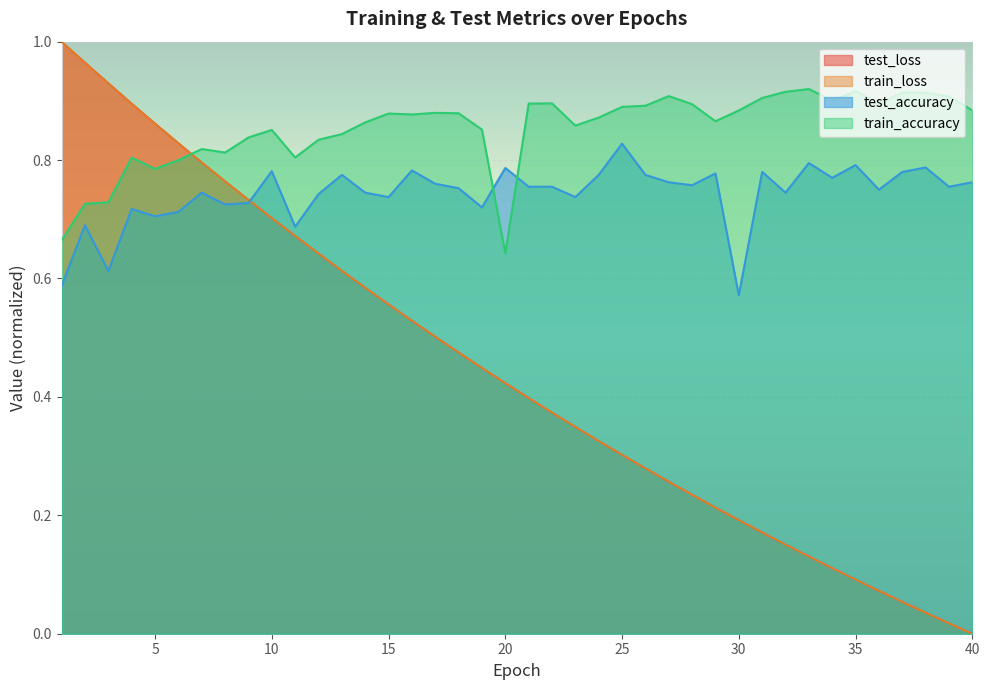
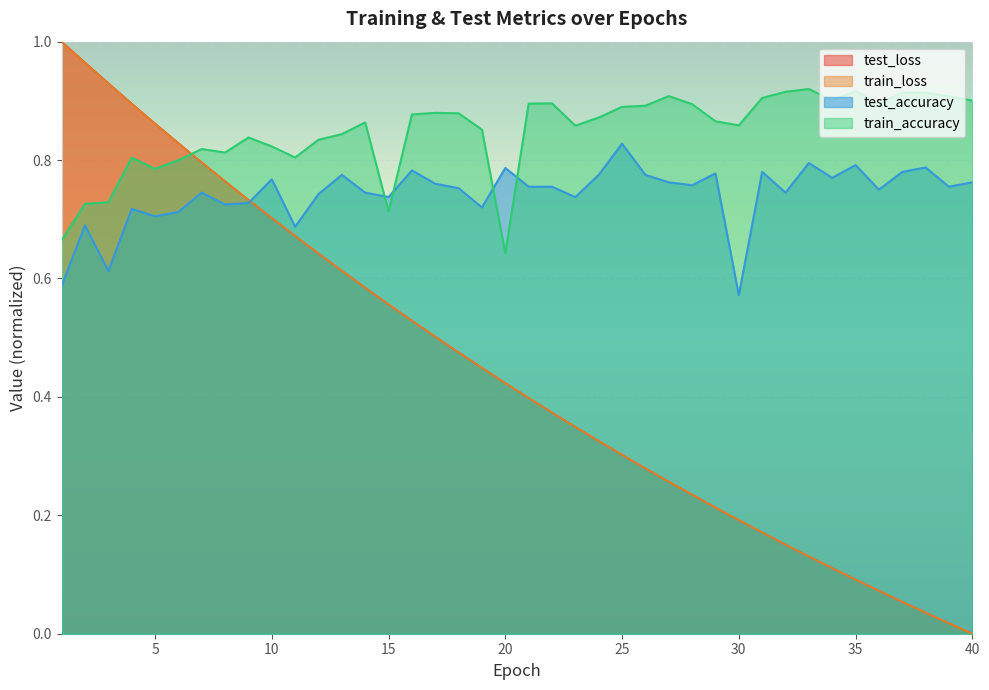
  {
    "test_accuracy": {
      "5": 0.71,
-     "10": 0.78,
+     "10": 0.77,
      "15": 0.74,
      "20": 0.79,
      "25": 0.83,
      "30": 0.57,
      "35": 0.79,
      "40": 0.76
    },
    "train_accuracy": {
      "5": 0.79,
-     "10": 0.85,
-     "15": 0.88,
+     "10": 0.82,
+     "15": 0.71,
      "20": 0.64,
      "25": 0.89,
-     "30": 0.88,
-     "40": 0.88
+     "30": 0.86,
+     "40": 0.90
    }
  }
